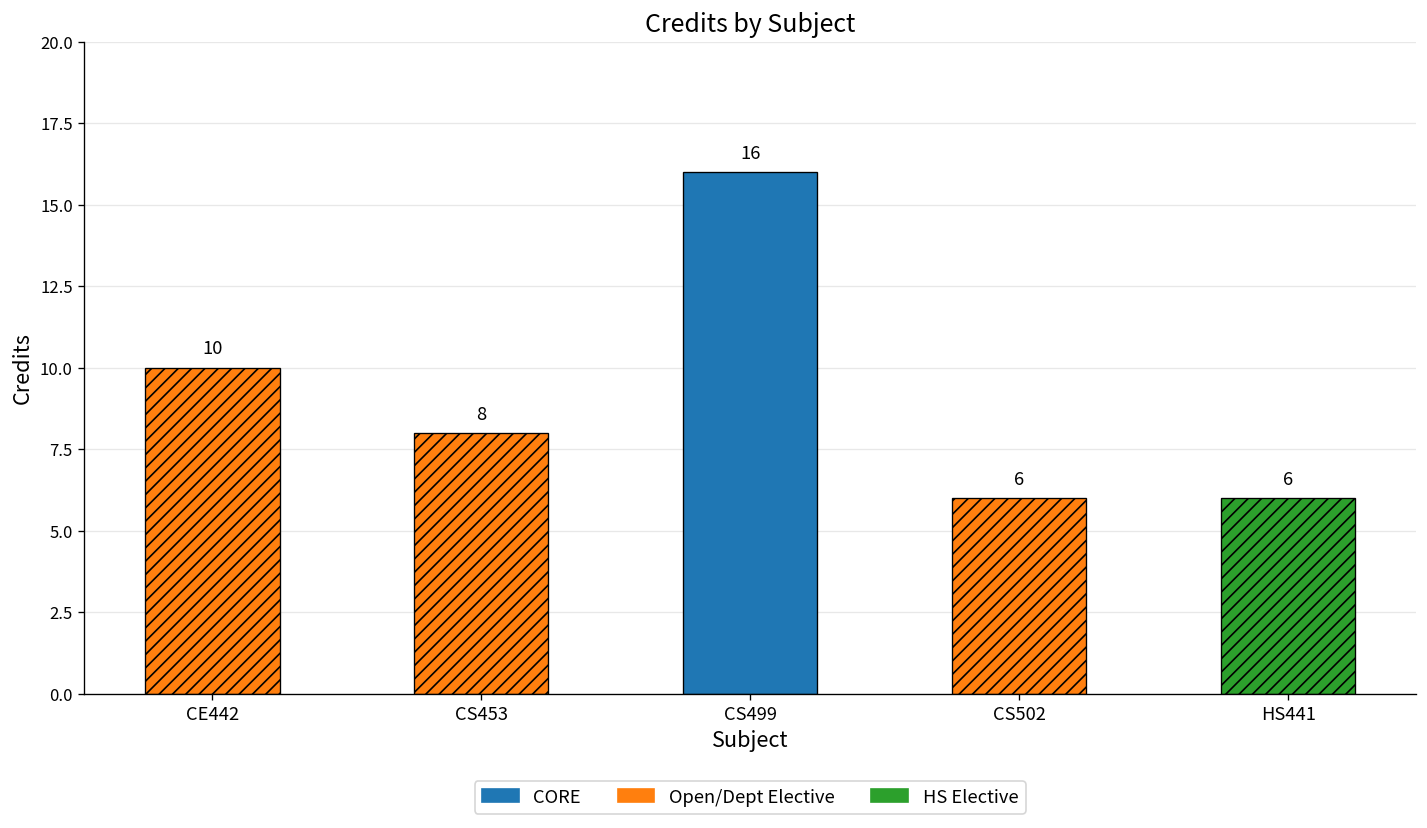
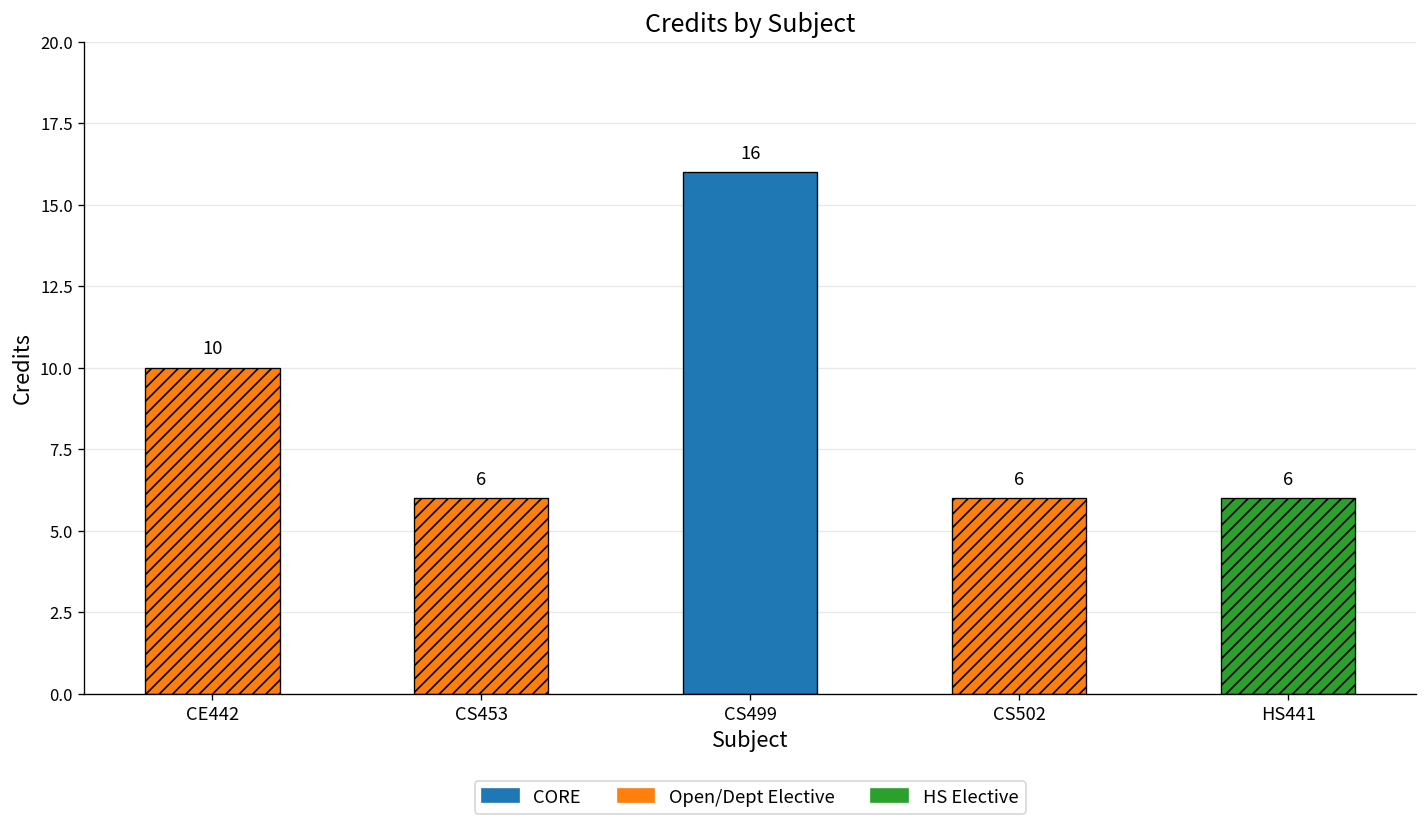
  {
    "CE442": 10,
-   "CS453": 8,
+   "CS453": 6,
    "CS499": 16,
    "CS502": 6,
    "HS441": 6
  }
